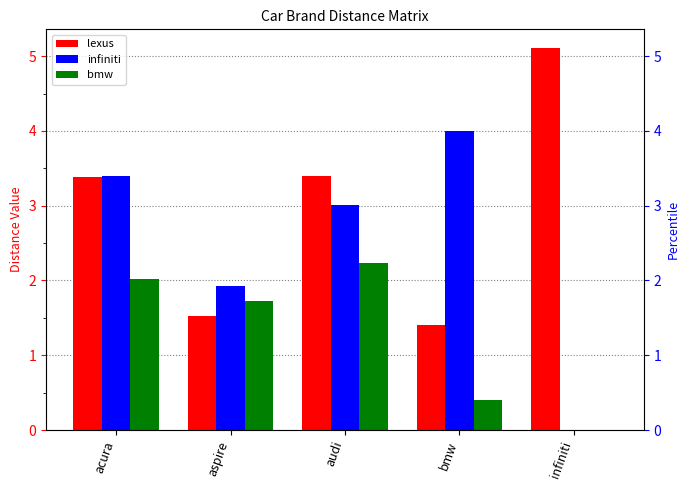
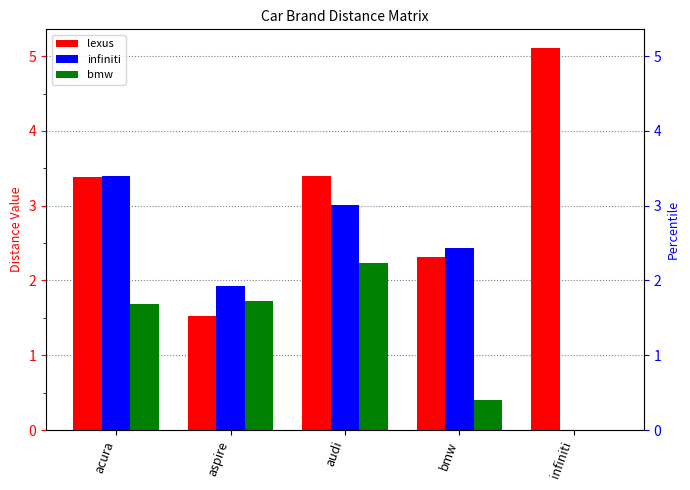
  {
    "lexus": {
      "acura": 3.4,
      "aspire": 1.5,
      "audi": 3.4,
-     "bmw": 1.4,
+     "bmw": 2.3,
      "infiniti": 5.1
    },
    "infiniti": {
      "acura": 3.4,
      "aspire": 1.9,
      "audi": 3.0,
-     "bmw": 4.0,
+     "bmw": 2.4,
      "infiniti": 0.0
    },
    "bmw": {
-     "acura": 2.0,
+     "acura": 1.7,
      "aspire": 1.7,
      "audi": 2.2,
      "bmw": 0.4,
      "infiniti": 0.0
    }
  }
